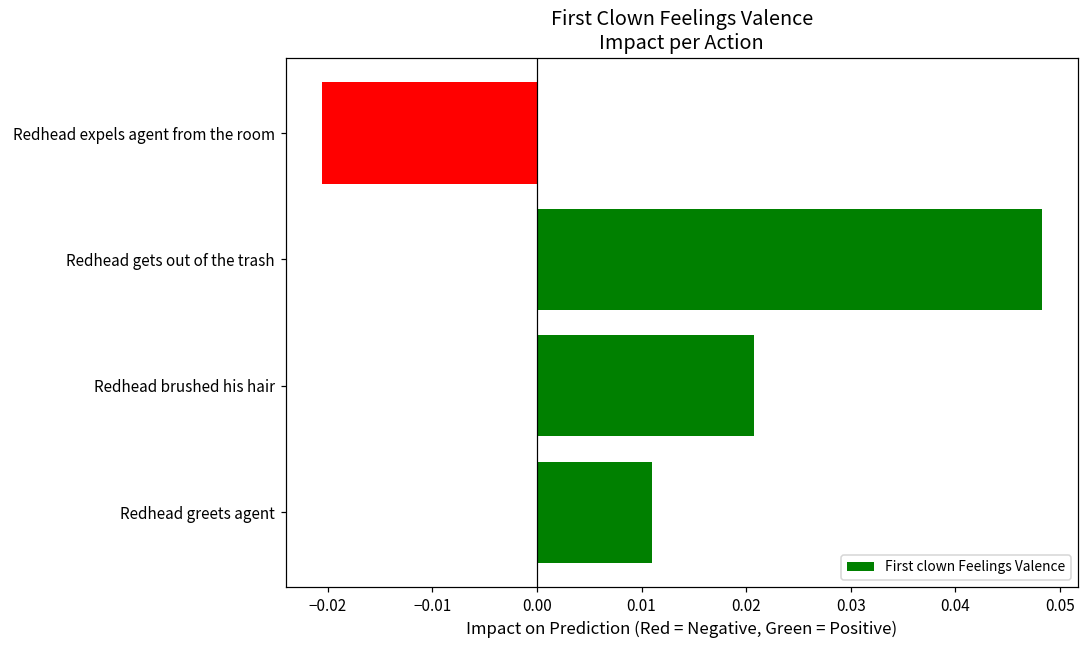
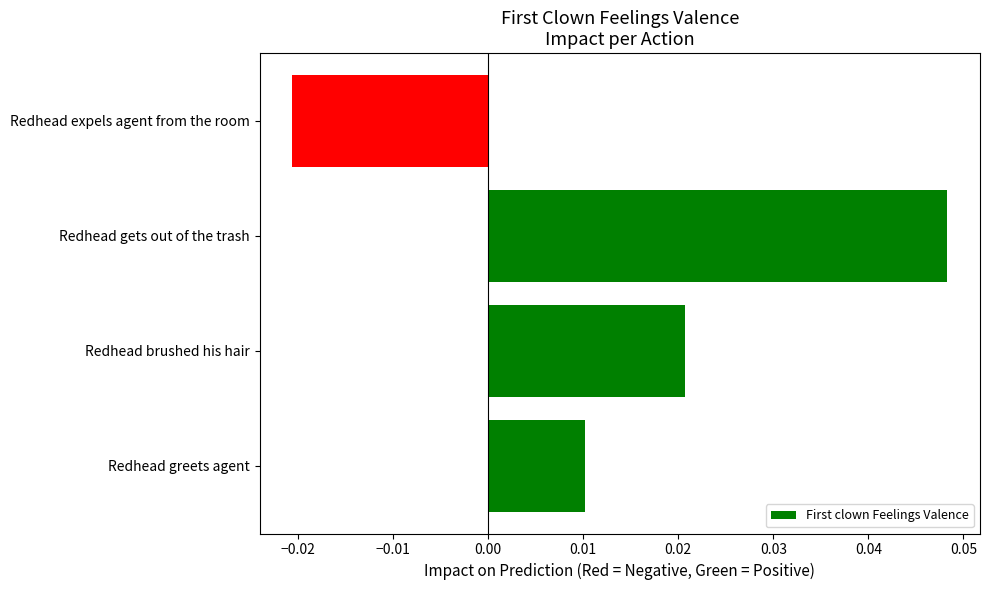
  {
    "Redhead expels agent from the room": -0.021,
    "Redhead gets out of the trash": 0.048,
    "Redhead brushed his hair": 0.021,
-   "Redhead greets agent": 0.011
+   "Redhead greets agent": 0.010
  }
